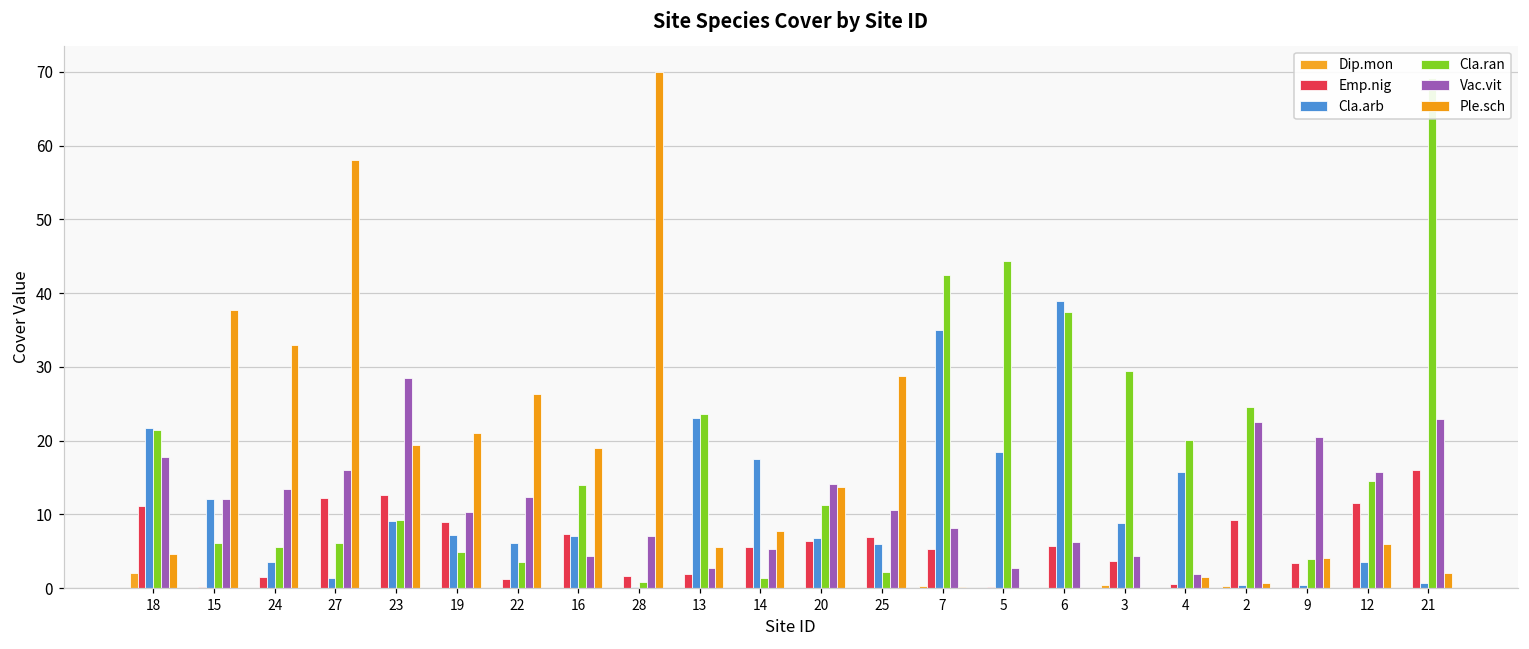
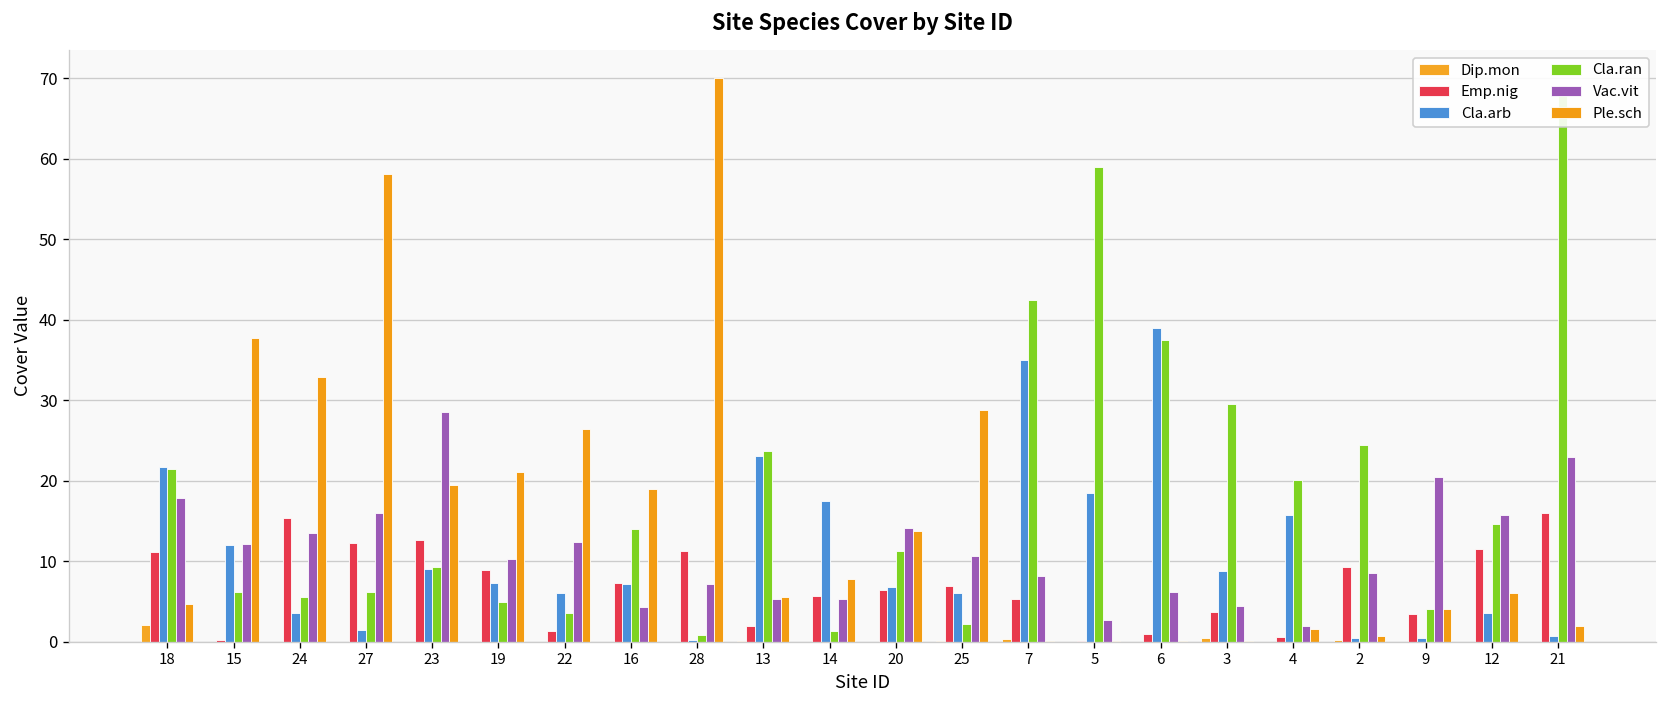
  {
    "Emp.nig": {
      "18": 11,
-     "24": 2,
+     "24": 15,
      "27": 12,
      "23": 13,
      "19": 9,
      "22": 1,
      "16": 7,
-     "28": 2,
+     "28": 11,
      "13": 2,
      "14": 6,
      "20": 6,
      "25": 7,
      "7": 5,
-     "6": 6,
+     "6": 1,
      "3": 4,
      "4": 1,
      "2": 9,
      "9": 3,
      "12": 12,
      "21": 16
    },
    "Cla.arb": {
      "18": 22,
      "15": 12,
      "24": 4,
      "27": 1,
      "23": 9,
      "19": 7,
      "22": 6,
      "16": 7,
      "13": 23,
      "14": 17,
      "20": 7,
      "25": 6,
      "7": 35,
      "5": 19,
      "6": 39,
      "3": 9,
      "4": 16,
      "2": 0,
      "9": 0,
      "12": 4,
      "21": 1
    },
    "Cla.ran": {
      "18": 21,
      "15": 6,
      "24": 6,
      "27": 6,
      "23": 9,
      "19": 5,
      "22": 4,
      "16": 14,
      "28": 1,
      "13": 24,
      "14": 1,
      "20": 11,
      "25": 2,
      "7": 43,
-     "5": 44,
+     "5": 59,
      "6": 38,
      "3": 30,
      "4": 20,
      "2": 25,
      "9": 4,
      "12": 15
    },
    "Vac.vit": {
      "18": 18,
      "15": 12,
      "24": 13,
      "27": 16,
      "23": 29,
      "19": 10,
      "22": 12,
      "16": 4,
      "28": 7,
-     "13": 3,
+     "13": 5,
      "14": 5,
      "20": 14,
      "25": 11,
      "7": 8,
      "5": 3,
      "6": 6,
      "3": 4,
      "4": 2,
-     "2": 23,
+     "2": 9,
      "9": 21,
      "12": 16,
      "21": 23
    }
  }
